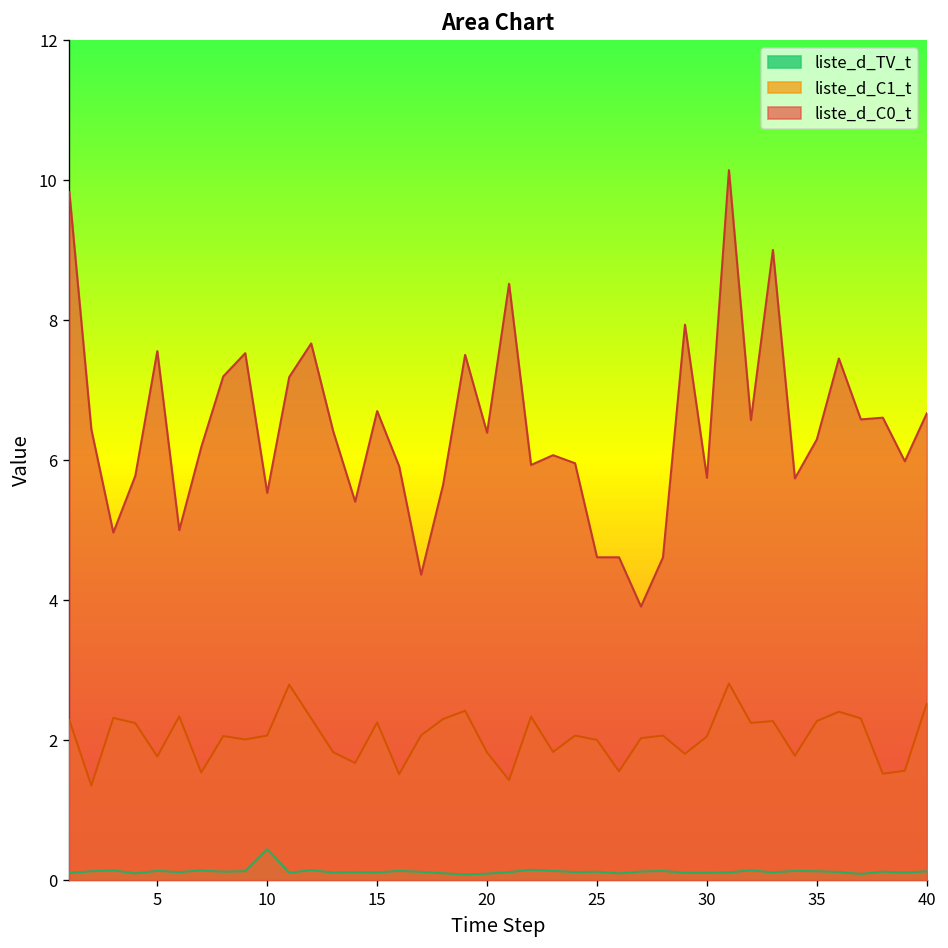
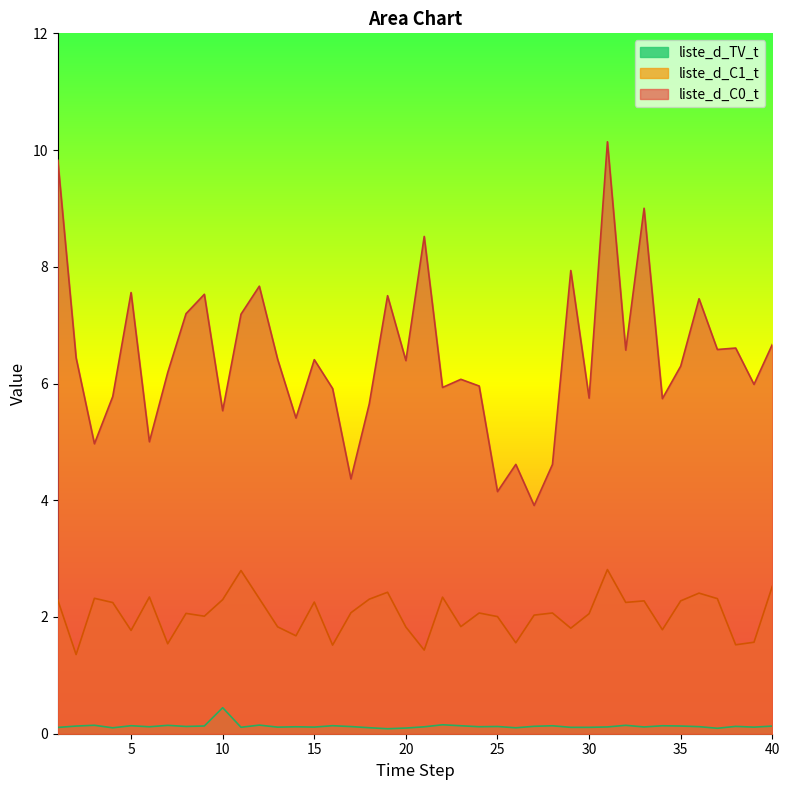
  {
    "liste_d_TV_t": {
      "5": 0.1,
      "10": 0.4,
      "15": 0.1,
      "20": 0.1,
      "25": 0.1,
      "30": 0.1,
      "35": 0.1,
      "40": 0.1
    },
    "liste_d_C1_t": {
      "5": 1.8,
-     "10": 2.1,
+     "10": 2.3,
      "15": 2.3,
      "20": 1.8,
      "25": 2.0,
      "30": 2.1,
      "35": 2.3,
      "40": 2.5
    },
    "liste_d_C0_t": {
      "5": 7.6,
      "10": 5.5,
-     "15": 6.7,
+     "15": 6.4,
      "20": 6.4,
-     "25": 4.6,
+     "25": 4.1,
      "30": 5.7,
      "35": 6.3,
      "40": 6.7
    }
  }
